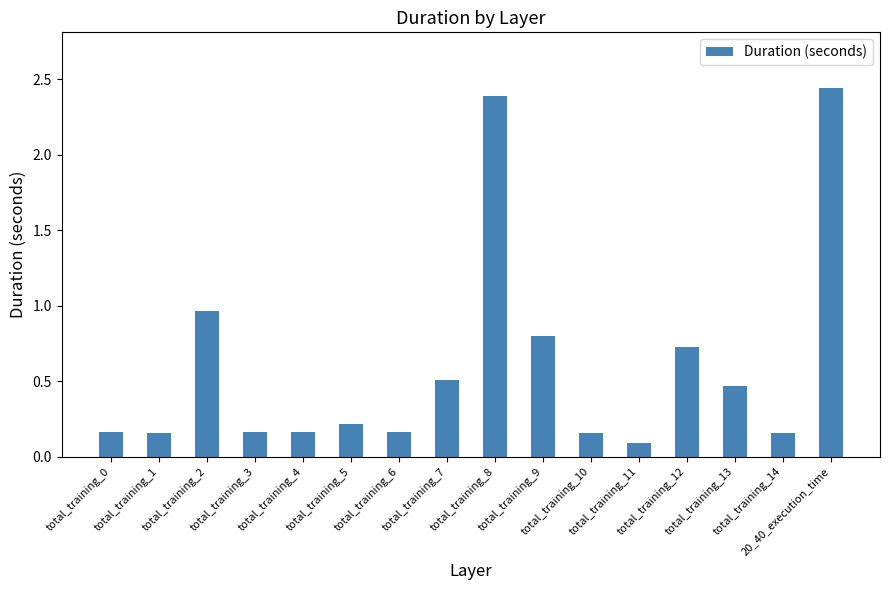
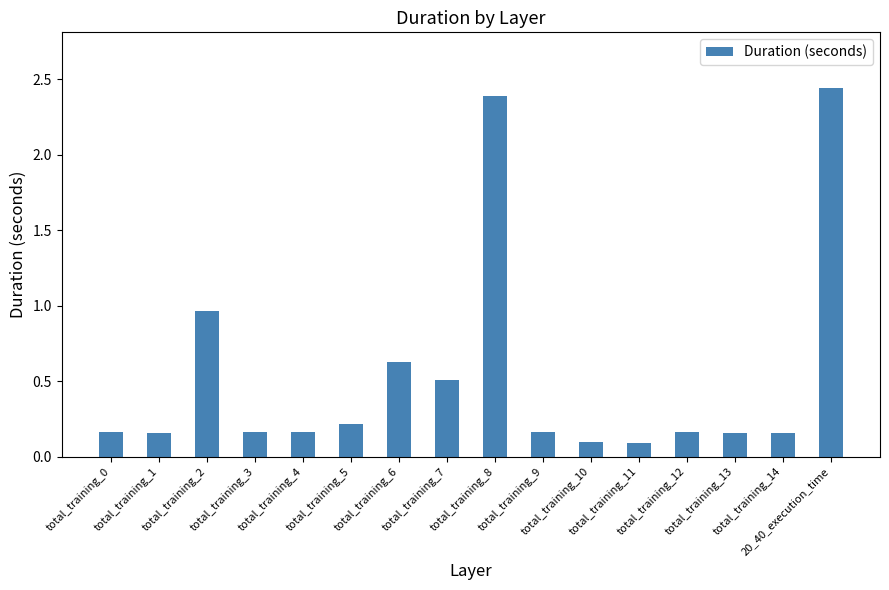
  {
    "total_training_0": 0.16,
    "total_training_1": 0.16,
    "total_training_2": 0.96,
    "total_training_3": 0.16,
    "total_training_4": 0.16,
    "total_training_5": 0.22,
-   "total_training_6": 0.16,
+   "total_training_6": 0.63,
    "total_training_7": 0.51,
    "total_training_8": 2.39,
-   "total_training_9": 0.80,
-   "total_training_10": 0.16,
+   "total_training_9": 0.16,
+   "total_training_10": 0.09,
    "total_training_11": 0.09,
-   "total_training_12": 0.72,
-   "total_training_13": 0.47,
+   "total_training_12": 0.16,
+   "total_training_13": 0.16,
    "total_training_14": 0.16,
    "20_40_execution_time": 2.44
  }
